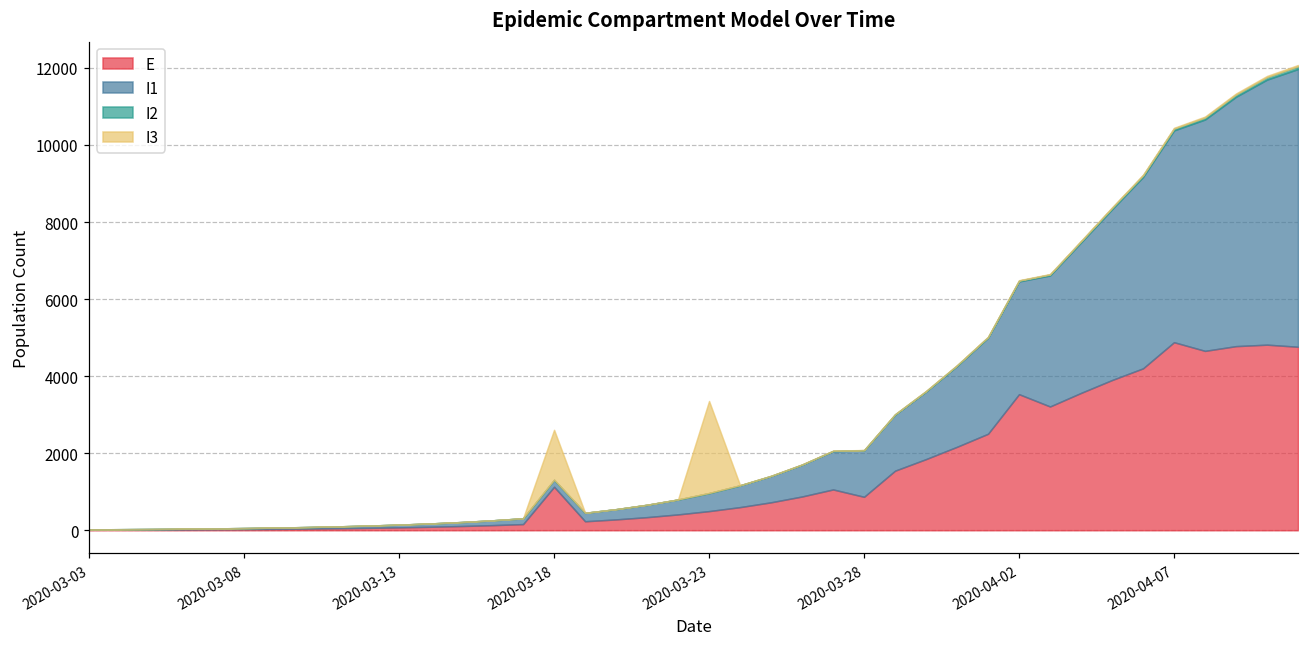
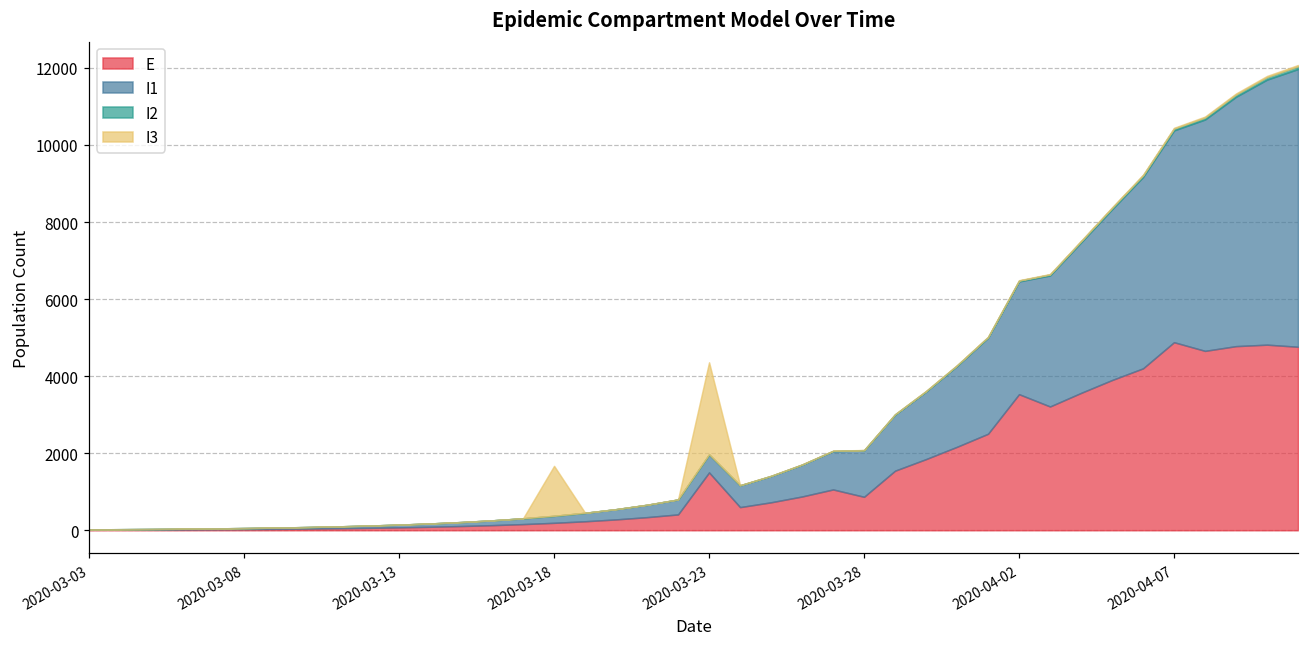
  {
    "E": {
-     "2020-03-18": 1100,
-     "2020-03-23": 500,
+     "2020-03-18": 200,
+     "2020-03-23": 1500,
      "2020-03-28": 900,
      "2020-04-02": 3500,
      "2020-04-07": 4900
    },
    "I3": {
      "2020-03-18": 1300,
      "2020-03-23": 2400
    }
  }
